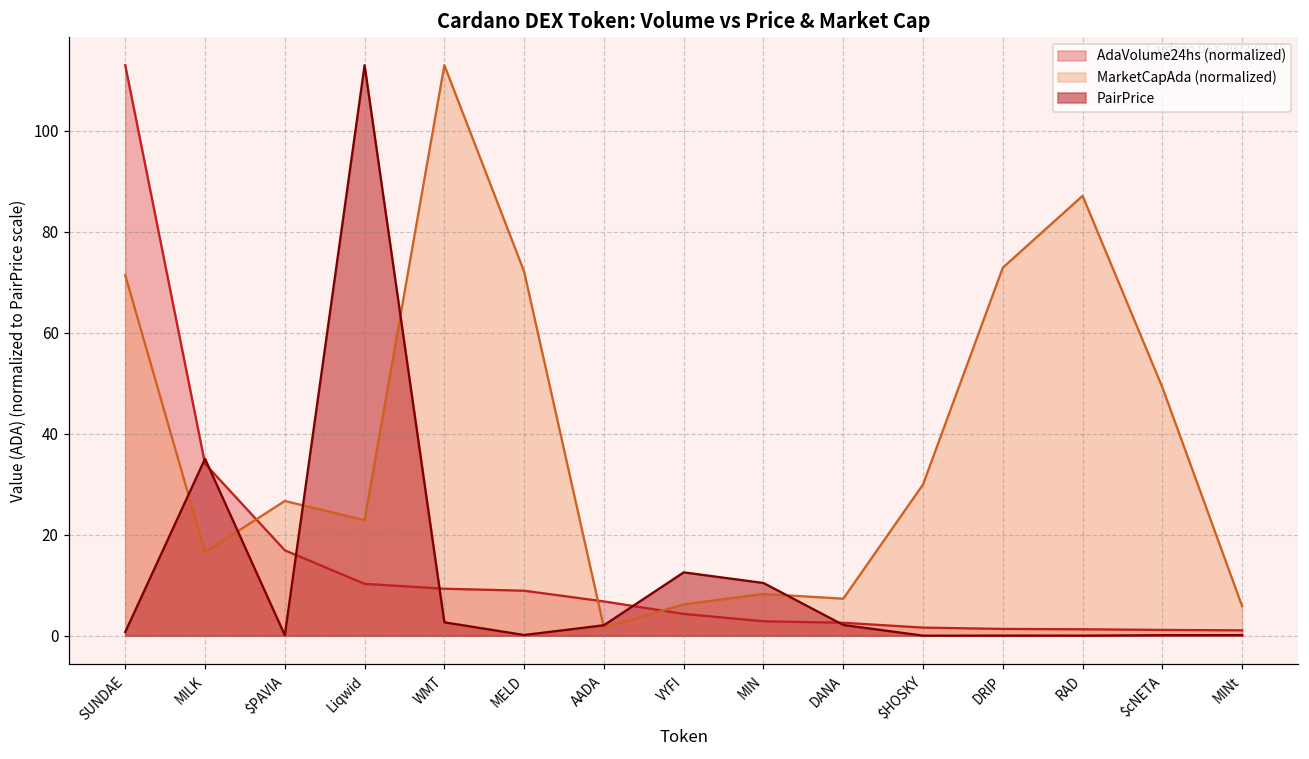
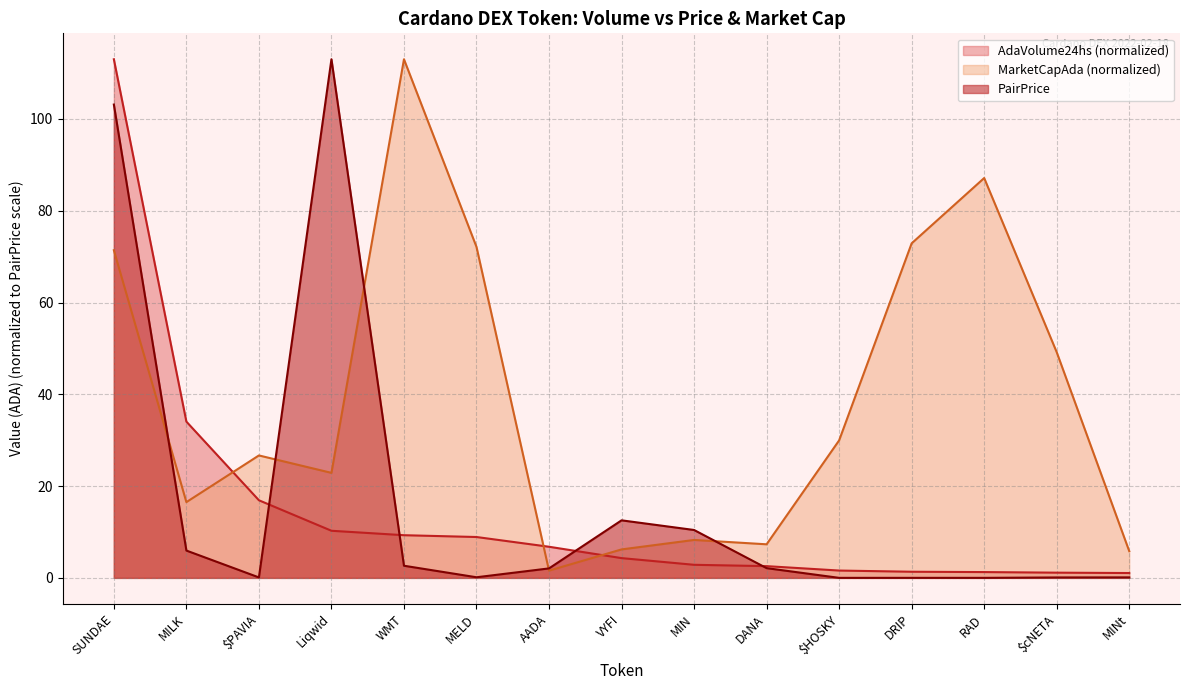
  {
    "PairPrice": {
-     "SUNDAE": 1,
-     "MILK": 35,
+     "SUNDAE": 103,
+     "MILK": 6,
      "$PAVIA": 0,
      "Liqwid": 113,
      "WMT": 3,
      "MELD": 0,
      "VYFI": 13,
      "MIN": 10,
      "$HOSKY": 0,
      "DRIP": 0,
      "RAD": 0,
      "$cNETA": 0,
      "MINt": 0
    }
  }
